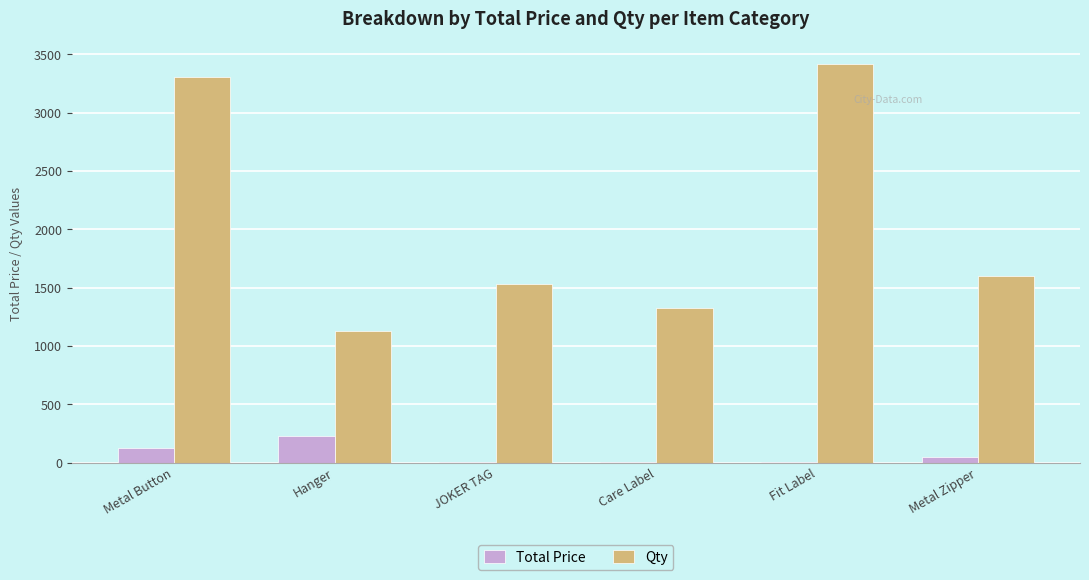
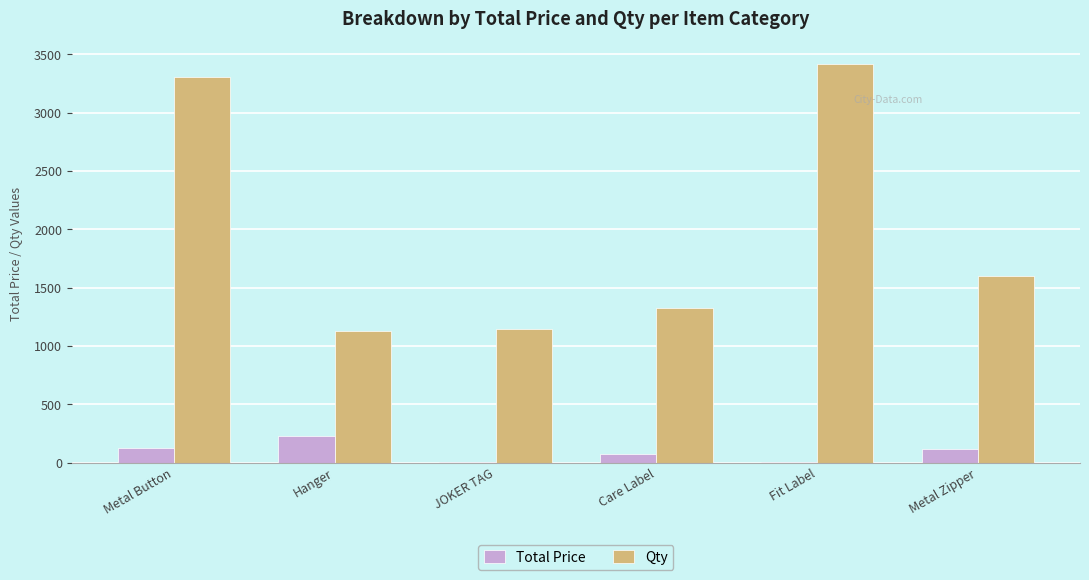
  {
    "Total Price": {
      "Metal Button": 120,
      "Hanger": 230,
-     "Care Label": 0,
-     "Metal Zipper": 50
+     "Care Label": 80,
+     "Metal Zipper": 120
    },
    "Qty": {
      "Metal Button": 3310,
      "Hanger": 1130,
-     "JOKER TAG": 1530,
+     "JOKER TAG": 1140,
      "Care Label": 1330,
      "Fit Label": 3420,
      "Metal Zipper": 1600
    }
  }
